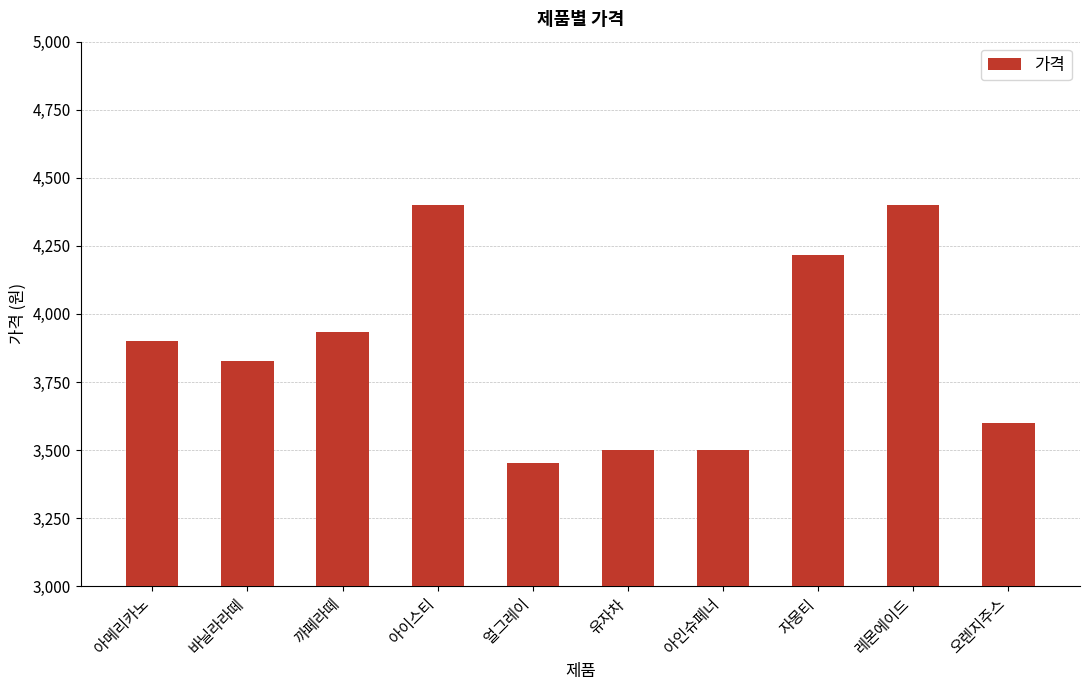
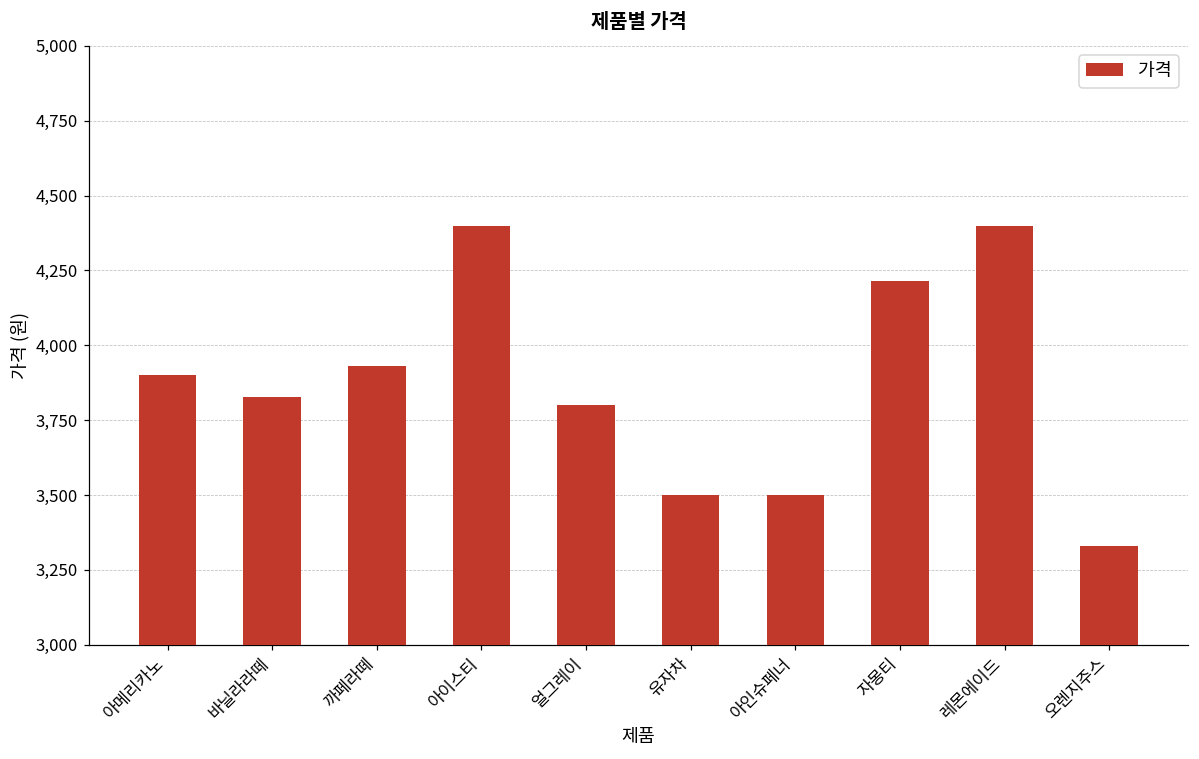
  {
    "아메리카노": "3,900",
    "바닐라라떼": "3,830",
    "까페라떼": "3,930",
    "아이스티": "4,400",
-   "얼그레이": "3,450",
+   "얼그레이": "3,800",
    "유자차": "3,500",
    "아인슈페너": "3,500",
    "자몽티": "4,220",
    "레몬에이드": "4,400",
-   "오렌지주스": "3,600"
+   "오렌지주스": "3,330"
  }
